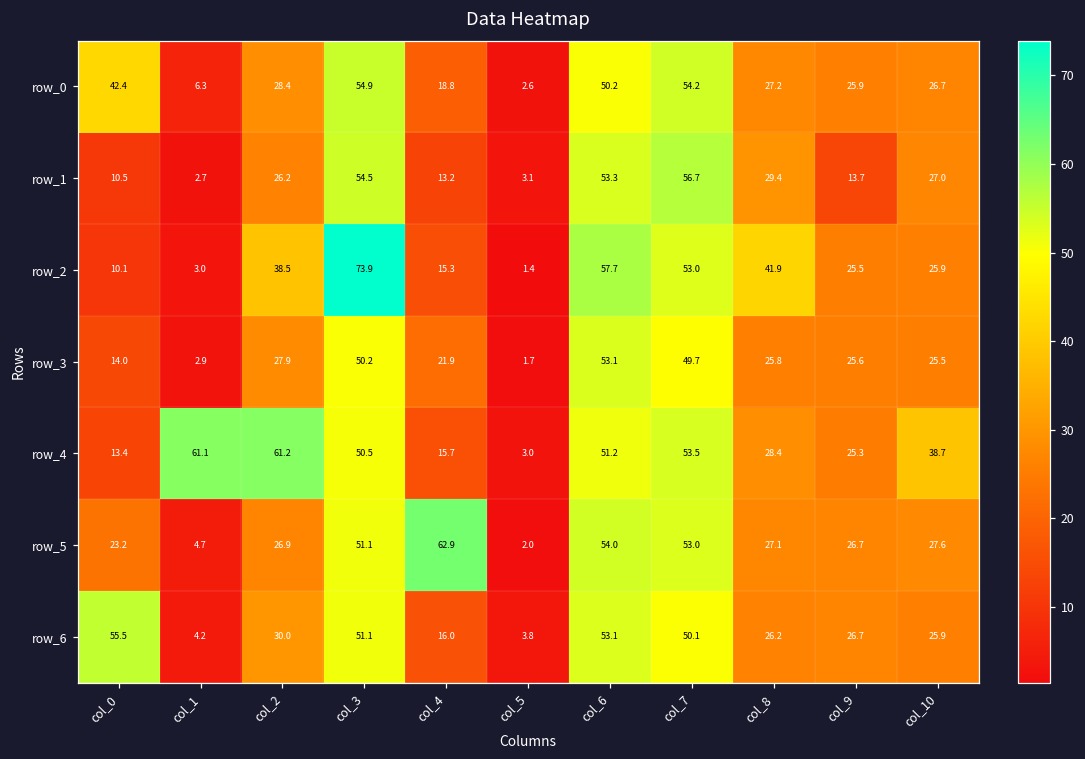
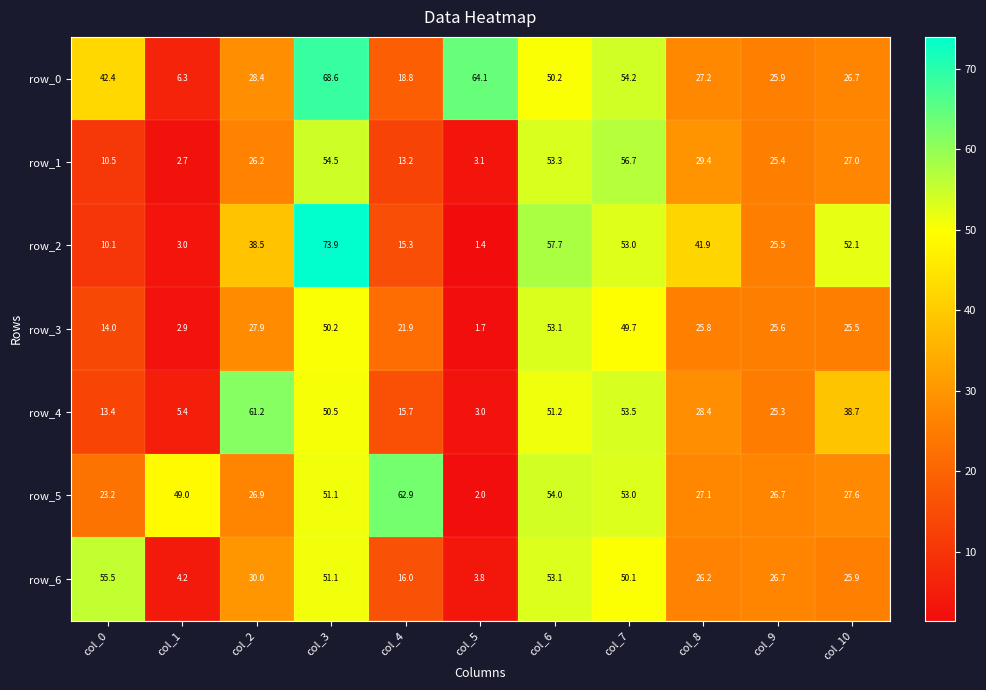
  {
    "row_0": {
      "col_0": 42.4,
      "col_1": 6.3,
      "col_2": 28.4,
-     "col_3": 54.9,
+     "col_3": 68.6,
      "col_4": 18.8,
-     "col_5": 2.6,
+     "col_5": 64.1,
      "col_6": 50.2,
      "col_7": 54.2,
      "col_8": 27.2,
      "col_9": 25.9,
      "col_10": 26.7
    },
    "row_1": {
      "col_0": 10.5,
      "col_1": 2.7,
      "col_2": 26.2,
      "col_3": 54.5,
      "col_4": 13.2,
      "col_5": 3.1,
      "col_6": 53.3,
      "col_7": 56.7,
      "col_8": 29.4,
-     "col_9": 13.7,
+     "col_9": 25.4,
      "col_10": 27.0
    },
    "row_2": {
      "col_0": 10.1,
      "col_1": 3.0,
      "col_2": 38.5,
      "col_3": 73.9,
      "col_4": 15.3,
      "col_5": 1.4,
      "col_6": 57.7,
      "col_7": 53.0,
      "col_8": 41.9,
      "col_9": 25.5,
-     "col_10": 25.9
+     "col_10": 52.1
    },
    "row_3": {
      "col_0": 14.0,
      "col_1": 2.9,
      "col_2": 27.9,
      "col_3": 50.2,
      "col_4": 21.9,
      "col_5": 1.7,
      "col_6": 53.1,
      "col_7": 49.7,
      "col_8": 25.8,
      "col_9": 25.6,
      "col_10": 25.5
    },
    "row_4": {
      "col_0": 13.4,
-     "col_1": 61.1,
+     "col_1": 5.4,
      "col_2": 61.2,
      "col_3": 50.5,
      "col_4": 15.7,
      "col_5": 3.0,
      "col_6": 51.2,
      "col_7": 53.5,
      "col_8": 28.4,
      "col_9": 25.3,
      "col_10": 38.7
    },
    "row_5": {
      "col_0": 23.2,
-     "col_1": 4.7,
+     "col_1": 49.0,
      "col_2": 26.9,
      "col_3": 51.1,
      "col_4": 62.9,
      "col_5": 2.0,
      "col_6": 54.0,
      "col_7": 53.0,
      "col_8": 27.1,
      "col_9": 26.7,
      "col_10": 27.6
    },
    "row_6": {
      "col_0": 55.5,
      "col_1": 4.2,
      "col_2": 30.0,
      "col_3": 51.1,
      "col_4": 16.0,
      "col_5": 3.8,
      "col_6": 53.1,
      "col_7": 50.1,
      "col_8": 26.2,
      "col_9": 26.7,
      "col_10": 25.9
    }
  }
